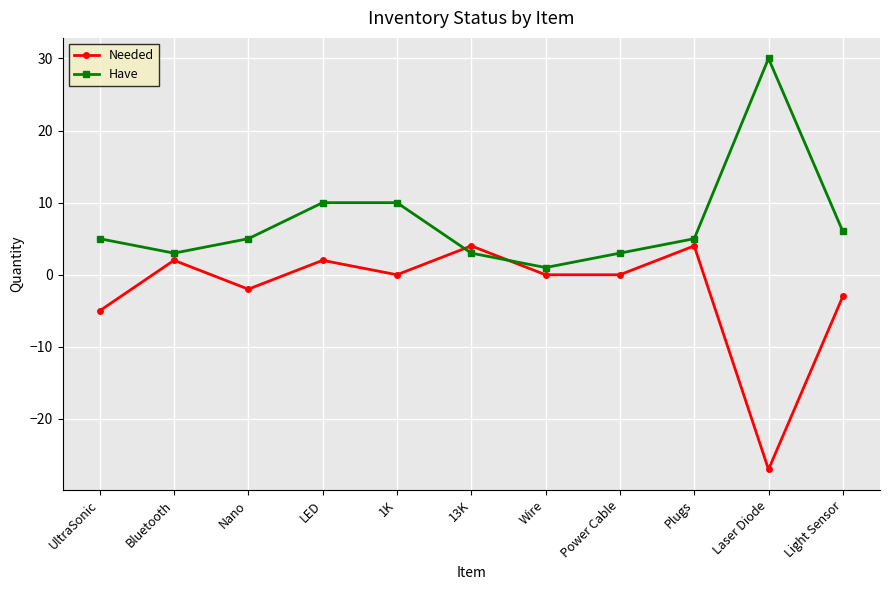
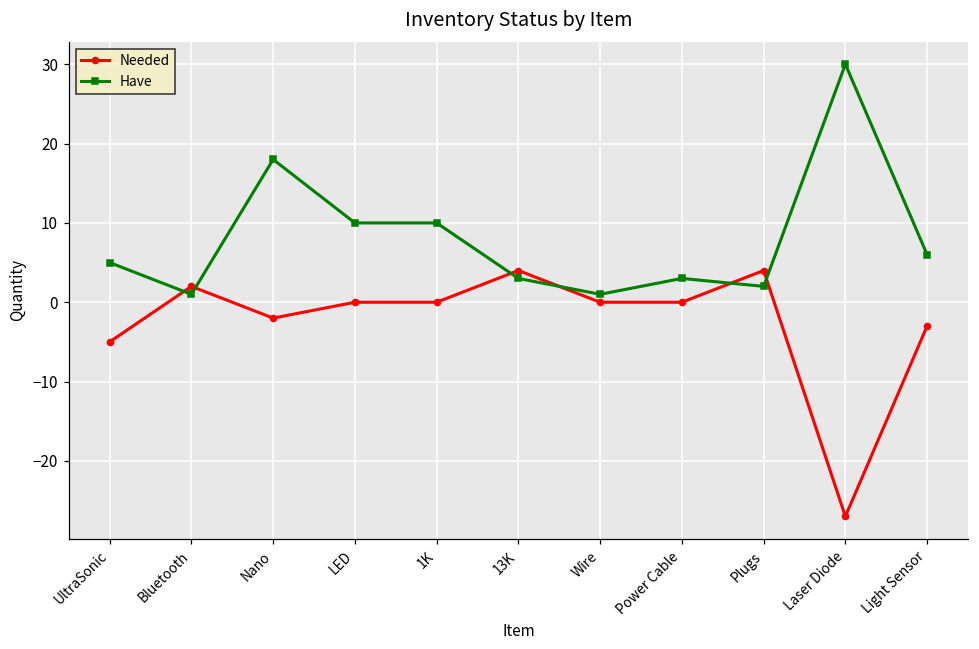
  {
    "Needed": {
      "UltraSonic": -5,
      "Bluetooth": 2,
      "Nano": -2,
-     "LED": 2,
+     "LED": 0,
      "1K": 0,
      "13K": 4,
      "Wire": 0,
      "Power Cable": 0,
      "Plugs": 4,
      "Laser Diode": -27,
      "Light Sensor": -3
    },
    "Have": {
      "UltraSonic": 5,
-     "Bluetooth": 3,
-     "Nano": 5,
+     "Bluetooth": 1,
+     "Nano": 18,
      "LED": 10,
      "1K": 10,
      "13K": 3,
      "Wire": 1,
      "Power Cable": 3,
-     "Plugs": 5,
+     "Plugs": 2,
      "Laser Diode": 30,
      "Light Sensor": 6
    }
  }
